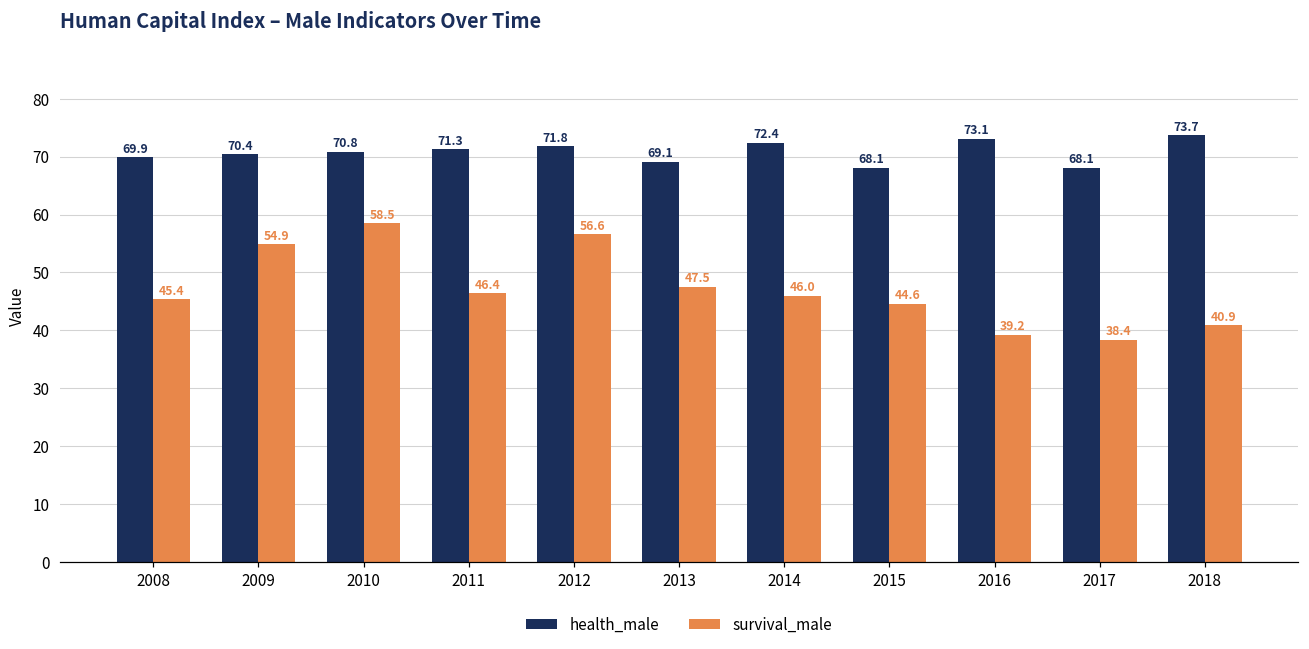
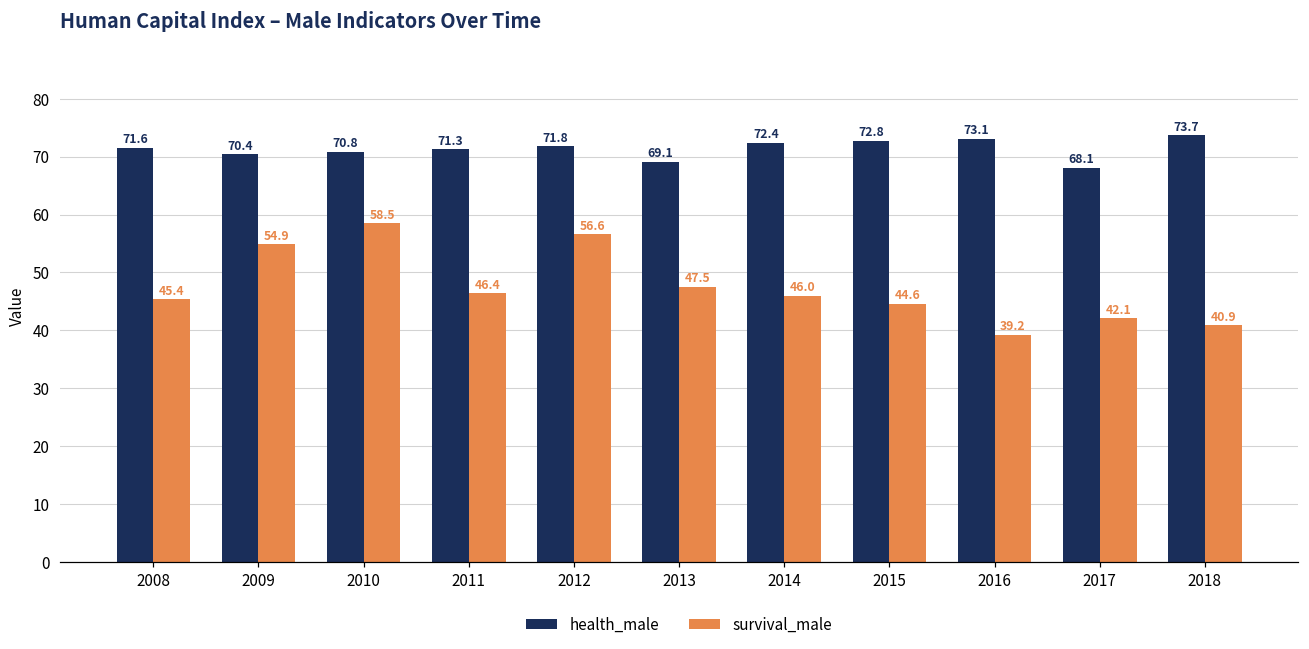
  {
    "health_male": {
-     "2008": 69.9,
+     "2008": 71.6,
      "2009": 70.4,
      "2010": 70.8,
      "2011": 71.3,
      "2012": 71.8,
      "2013": 69.1,
      "2014": 72.4,
-     "2015": 68.1,
+     "2015": 72.8,
      "2016": 73.1,
      "2017": 68.1,
      "2018": 73.7
    },
    "survival_male": {
      "2008": 45.4,
      "2009": 54.9,
      "2010": 58.5,
      "2011": 46.4,
      "2012": 56.6,
      "2013": 47.5,
      "2014": 46.0,
      "2015": 44.6,
      "2016": 39.2,
-     "2017": 38.4,
+     "2017": 42.1,
      "2018": 40.9
    }
  }
